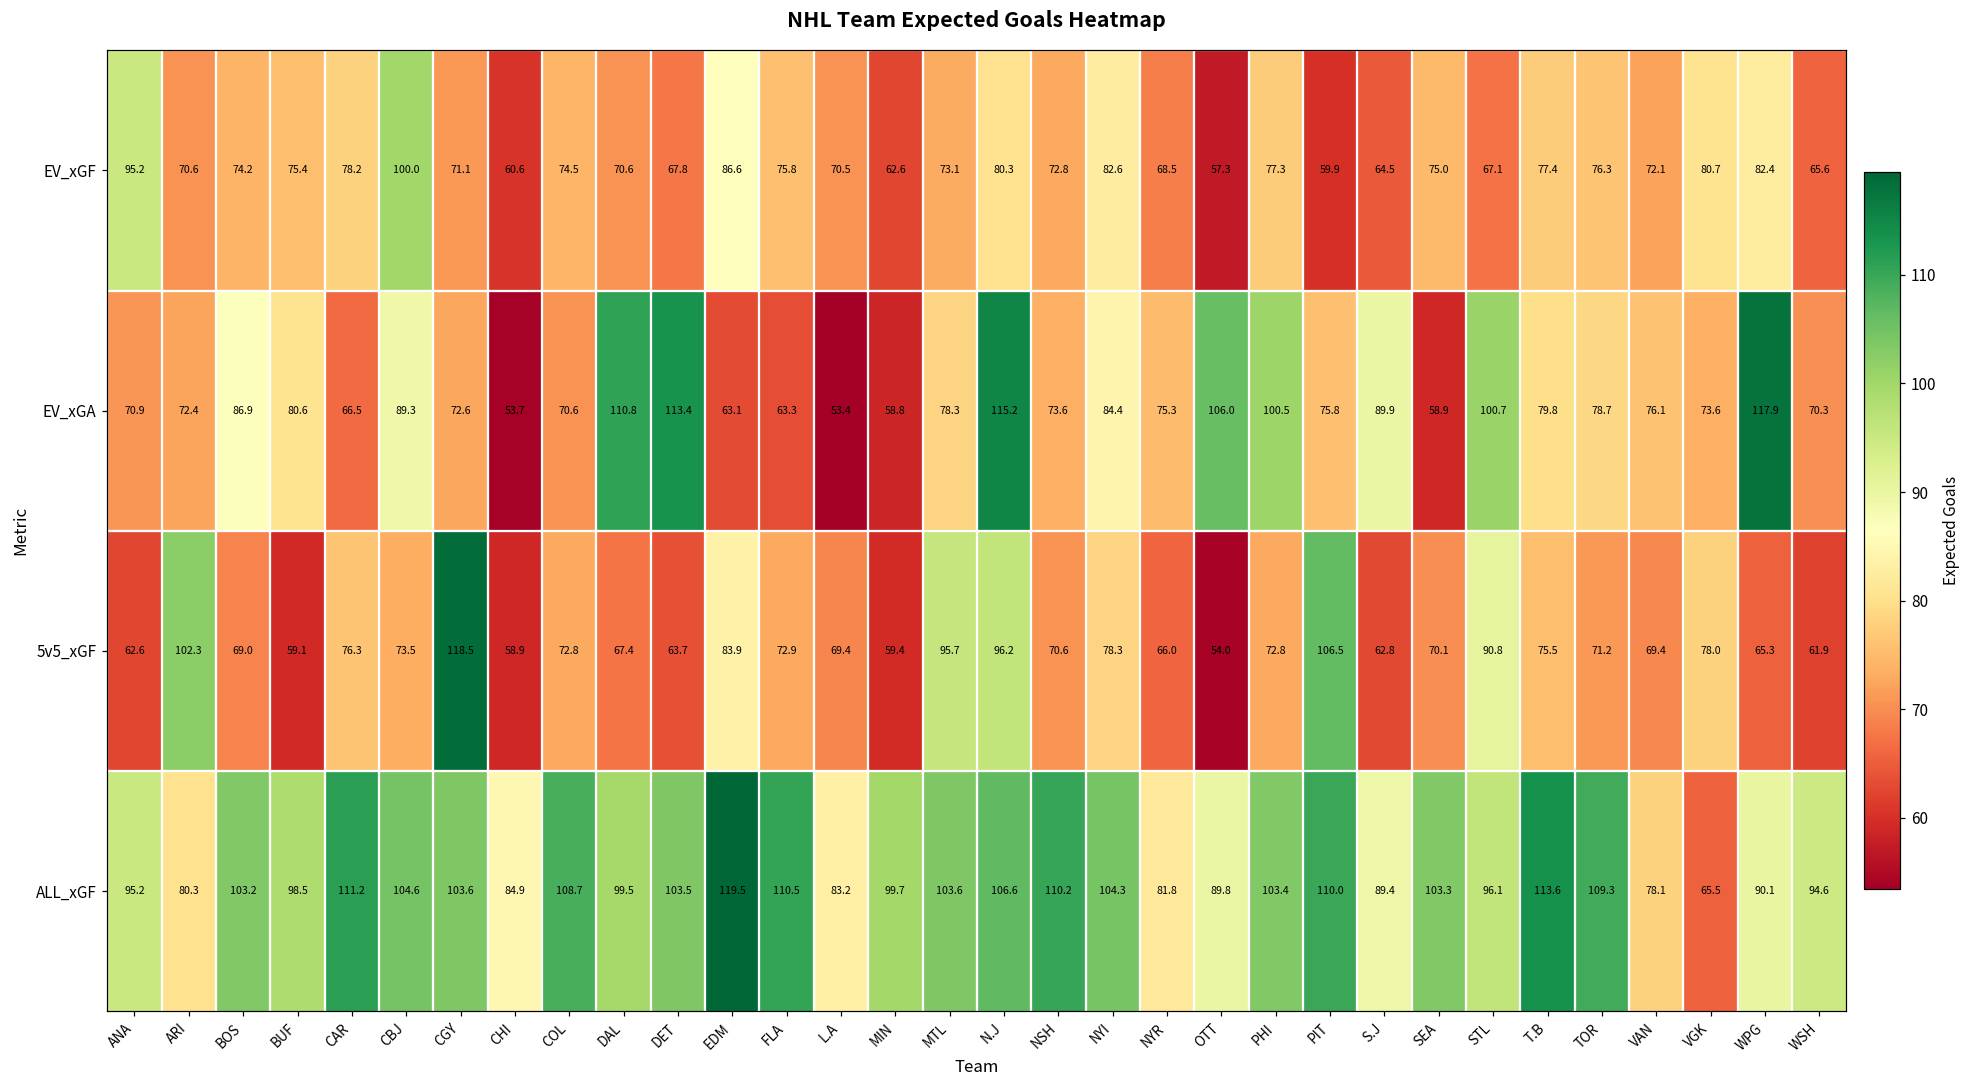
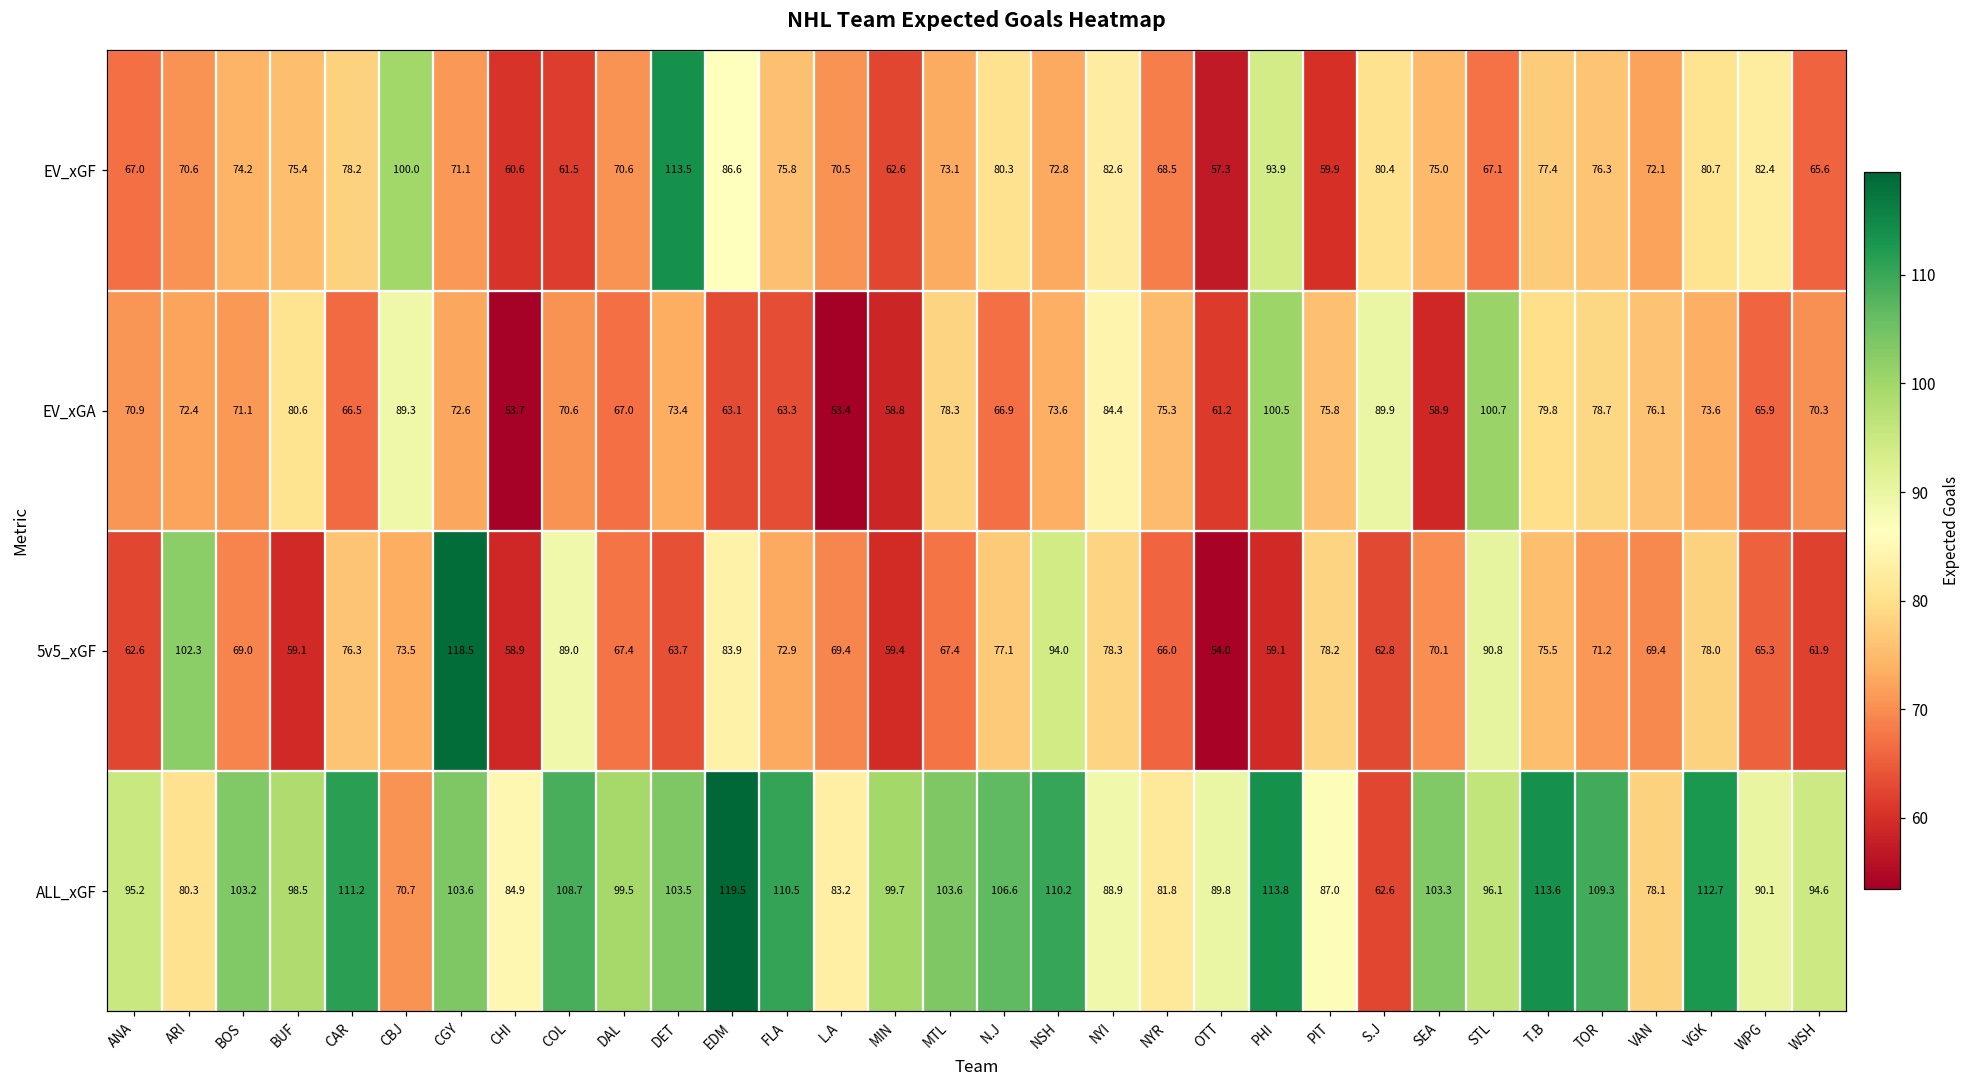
  {
    "EV_xGF": {
-     "ANA": 95.2,
+     "ANA": 67.0,
      "ARI": 70.6,
      "BOS": 74.2,
      "BUF": 75.4,
      "CAR": 78.2,
      "CBJ": 100.0,
      "CGY": 71.1,
      "CHI": 60.6,
-     "COL": 74.5,
+     "COL": 61.5,
      "DAL": 70.6,
-     "DET": 67.8,
+     "DET": 113.5,
      "EDM": 86.6,
      "FLA": 75.8,
      "L.A": 70.5,
      "MIN": 62.6,
      "MTL": 73.1,
      "N.J": 80.3,
      "NSH": 72.8,
      "NYI": 82.6,
      "NYR": 68.5,
      "OTT": 57.3,
-     "PHI": 77.3,
+     "PHI": 93.9,
      "PIT": 59.9,
-     "S.J": 64.5,
+     "S.J": 80.4,
      "SEA": 75.0,
      "STL": 67.1,
      "T.B": 77.4,
      "TOR": 76.3,
      "VAN": 72.1,
      "VGK": 80.7,
      "WPG": 82.4,
      "WSH": 65.6
    },
    "EV_xGA": {
      "ANA": 70.9,
      "ARI": 72.4,
-     "BOS": 86.9,
+     "BOS": 71.1,
      "BUF": 80.6,
      "CAR": 66.5,
      "CBJ": 89.3,
      "CGY": 72.6,
      "CHI": 53.7,
      "COL": 70.6,
-     "DAL": 110.8,
-     "DET": 113.4,
+     "DAL": 67.0,
+     "DET": 73.4,
      "EDM": 63.1,
      "FLA": 63.3,
      "L.A": 53.4,
      "MIN": 58.8,
      "MTL": 78.3,
-     "N.J": 115.2,
+     "N.J": 66.9,
      "NSH": 73.6,
      "NYI": 84.4,
      "NYR": 75.3,
-     "OTT": 106.0,
+     "OTT": 61.2,
      "PHI": 100.5,
      "PIT": 75.8,
      "S.J": 89.9,
      "SEA": 58.9,
      "STL": 100.7,
      "T.B": 79.8,
      "TOR": 78.7,
      "VAN": 76.1,
      "VGK": 73.6,
-     "WPG": 117.9,
+     "WPG": 65.9,
      "WSH": 70.3
    },
    "5v5_xGF": {
      "ANA": 62.6,
      "ARI": 102.3,
      "BOS": 69.0,
      "BUF": 59.1,
      "CAR": 76.3,
      "CBJ": 73.5,
      "CGY": 118.5,
      "CHI": 58.9,
-     "COL": 72.8,
+     "COL": 89.0,
      "DAL": 67.4,
      "DET": 63.7,
      "EDM": 83.9,
      "FLA": 72.9,
      "L.A": 69.4,
      "MIN": 59.4,
-     "MTL": 95.7,
-     "N.J": 96.2,
-     "NSH": 70.6,
+     "MTL": 67.4,
+     "N.J": 77.1,
+     "NSH": 94.0,
      "NYI": 78.3,
      "NYR": 66.0,
      "OTT": 54.0,
-     "PHI": 72.8,
-     "PIT": 106.5,
+     "PHI": 59.1,
+     "PIT": 78.2,
      "S.J": 62.8,
      "SEA": 70.1,
      "STL": 90.8,
      "T.B": 75.5,
      "TOR": 71.2,
      "VAN": 69.4,
      "VGK": 78.0,
      "WPG": 65.3,
      "WSH": 61.9
    },
    "ALL_xGF": {
      "ANA": 95.2,
      "ARI": 80.3,
      "BOS": 103.2,
      "BUF": 98.5,
      "CAR": 111.2,
-     "CBJ": 104.6,
+     "CBJ": 70.7,
      "CGY": 103.6,
      "CHI": 84.9,
      "COL": 108.7,
      "DAL": 99.5,
      "DET": 103.5,
      "EDM": 119.5,
      "FLA": 110.5,
      "L.A": 83.2,
      "MIN": 99.7,
      "MTL": 103.6,
      "N.J": 106.6,
      "NSH": 110.2,
-     "NYI": 104.3,
+     "NYI": 88.9,
      "NYR": 81.8,
      "OTT": 89.8,
-     "PHI": 103.4,
-     "PIT": 110.0,
-     "S.J": 89.4,
+     "PHI": 113.8,
+     "PIT": 87.0,
+     "S.J": 62.6,
      "SEA": 103.3,
      "STL": 96.1,
      "T.B": 113.6,
      "TOR": 109.3,
      "VAN": 78.1,
-     "VGK": 65.5,
+     "VGK": 112.7,
      "WPG": 90.1,
      "WSH": 94.6
    }
  }
